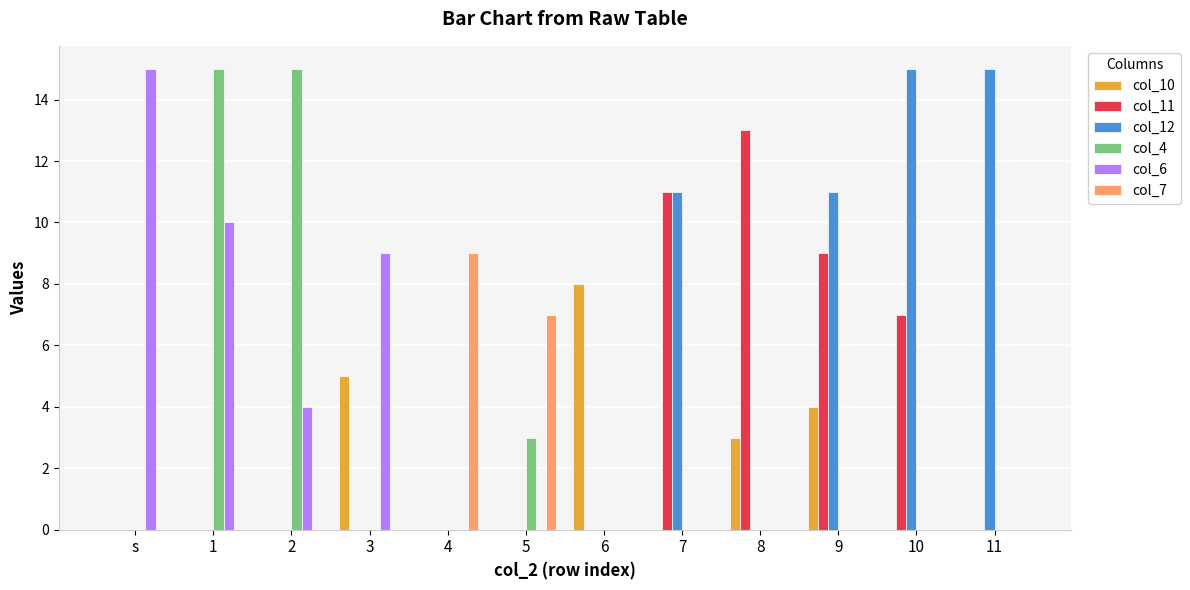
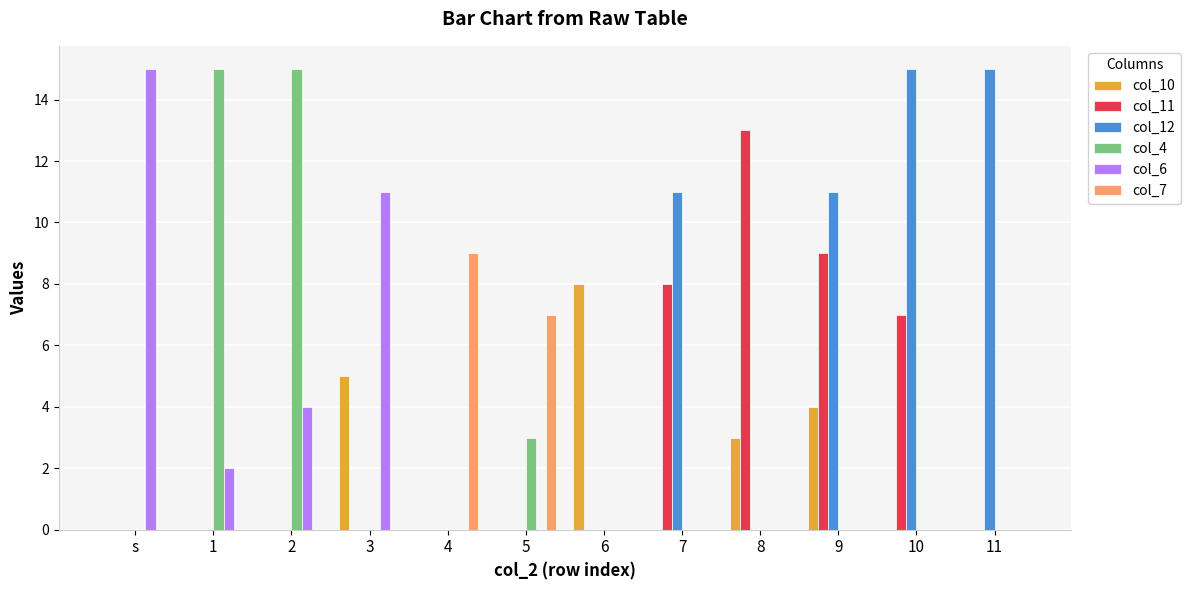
  {
    "col_11": {
      "s": 0,
      "1": 0,
      "2": 0,
      "3": 0,
      "4": 0,
      "5": 0,
      "6": 0,
-     "7": 11,
+     "7": 8,
      "8": 13,
      "9": 9,
      "10": 7,
      "11": 0
    },
    "col_12": {
      "s": 0,
      "1": 0,
      "2": 0,
      "3": 0,
      "4": 0,
      "5": 0,
      "6": 0,
      "7": 11,
      "8": 0,
      "9": 11,
      "10": 15,
      "11": 15
    },
    "col_4": {
      "s": 0,
      "1": 15,
      "2": 15,
      "3": 0,
      "4": 0,
      "5": 3,
      "6": 0,
      "7": 0,
      "8": 0,
      "9": 0,
      "10": 0,
      "11": 0
    },
    "col_6": {
      "s": 15,
-     "1": 10,
+     "1": 2,
      "2": 4,
-     "3": 9,
+     "3": 11,
      "4": 0,
      "5": 0,
      "6": 0,
      "7": 0,
      "8": 0,
      "9": 0,
      "10": 0,
      "11": 0
    }
  }
